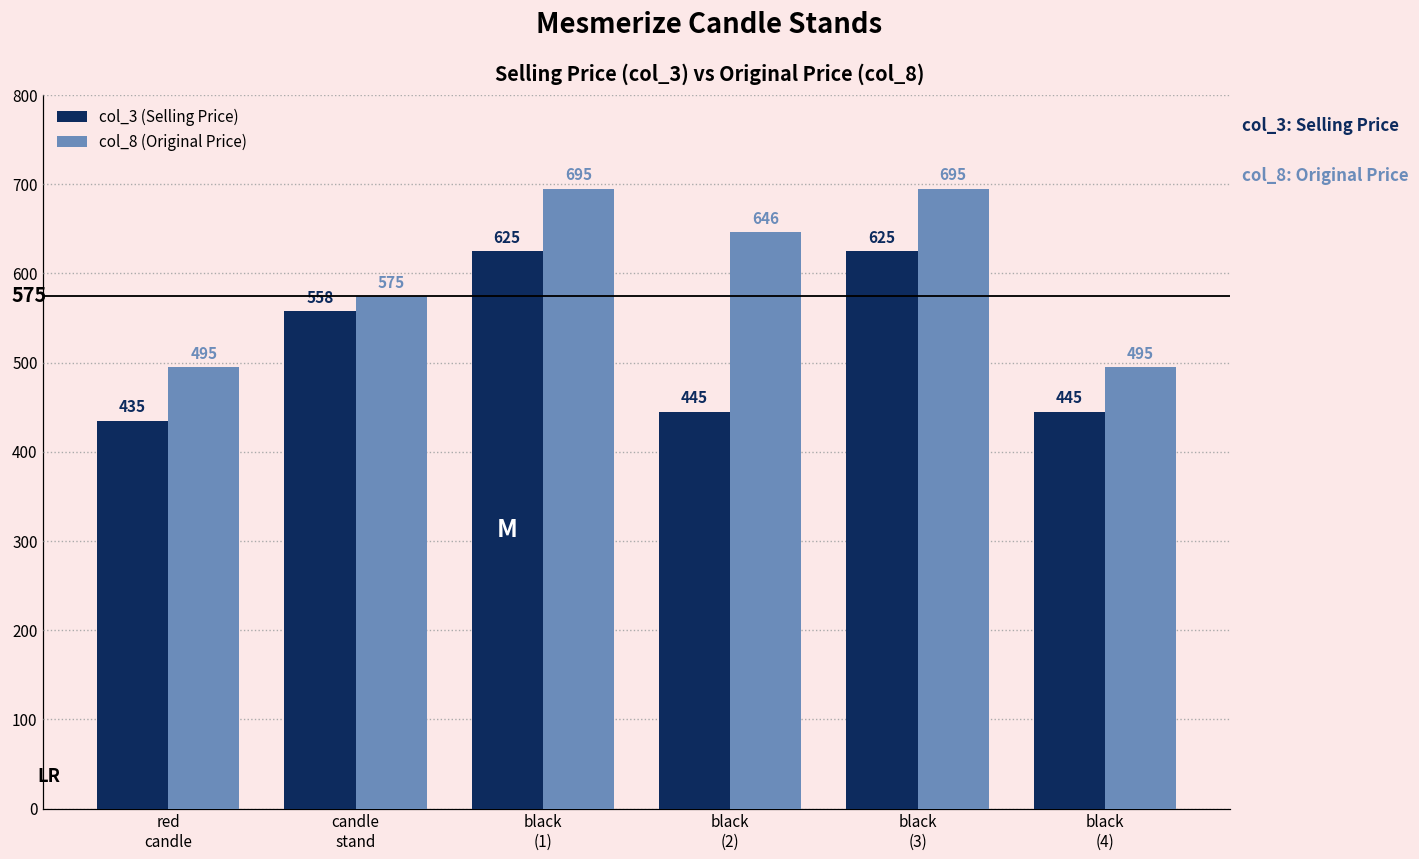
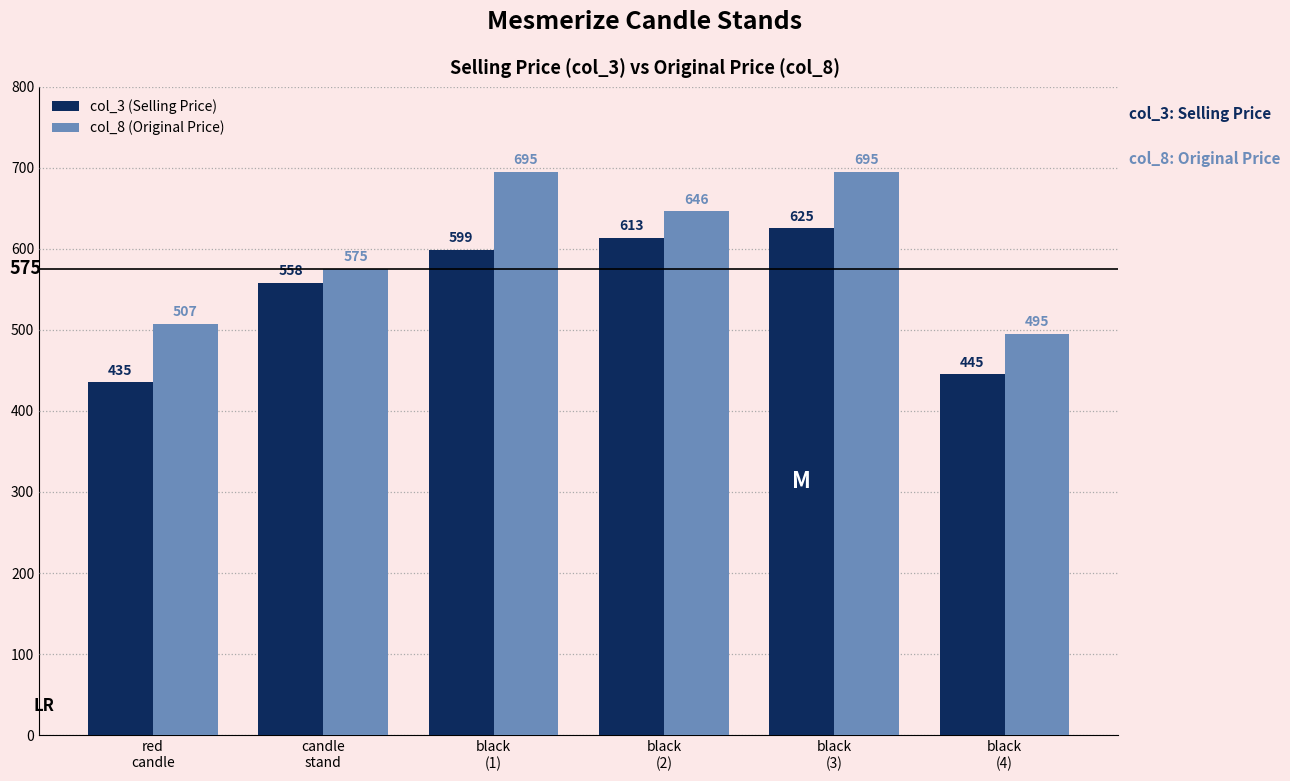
  {
    "col_3 (Selling Price)": {
      "red candle": 435,
      "candle stand": 558,
-     "black (1)": 625,
-     "black (2)": 445,
+     "black (1)": 599,
+     "black (2)": 613,
      "black (3)": 625,
      "black (4)": 445
    },
    "col_8 (Original Price)": {
-     "red candle": 495,
+     "red candle": 507,
      "candle stand": 575,
      "black (1)": 695,
      "black (2)": 646,
      "black (3)": 695,
      "black (4)": 495
    }
  }
